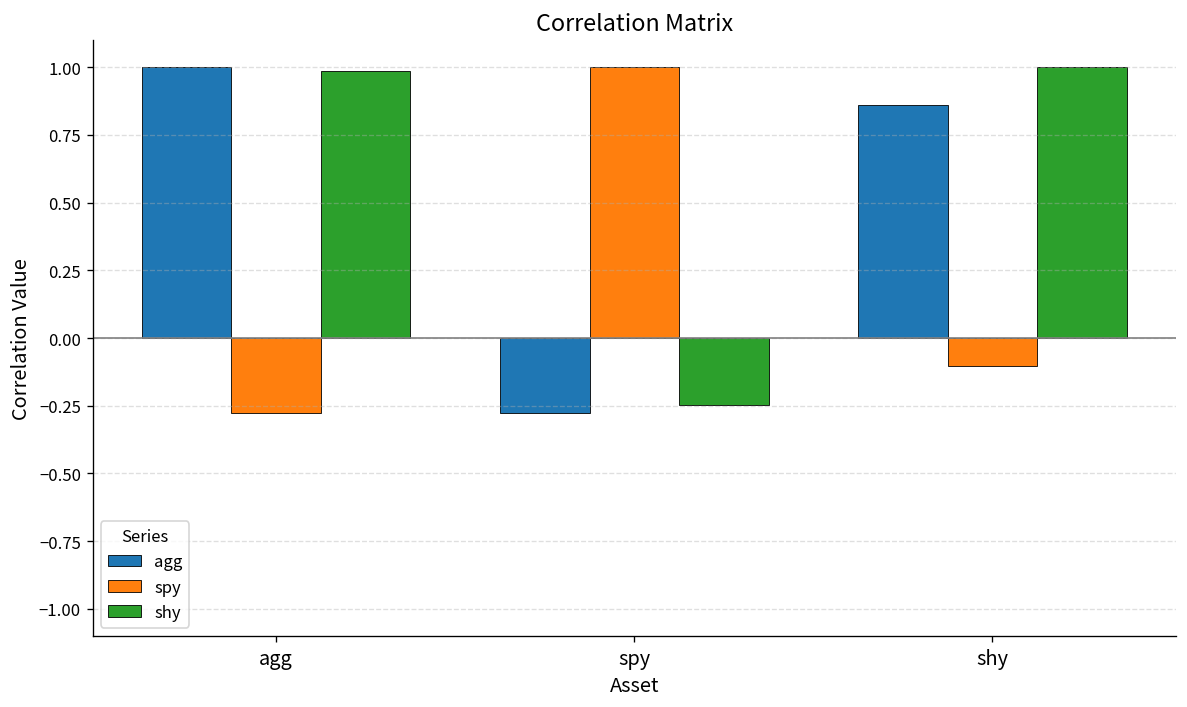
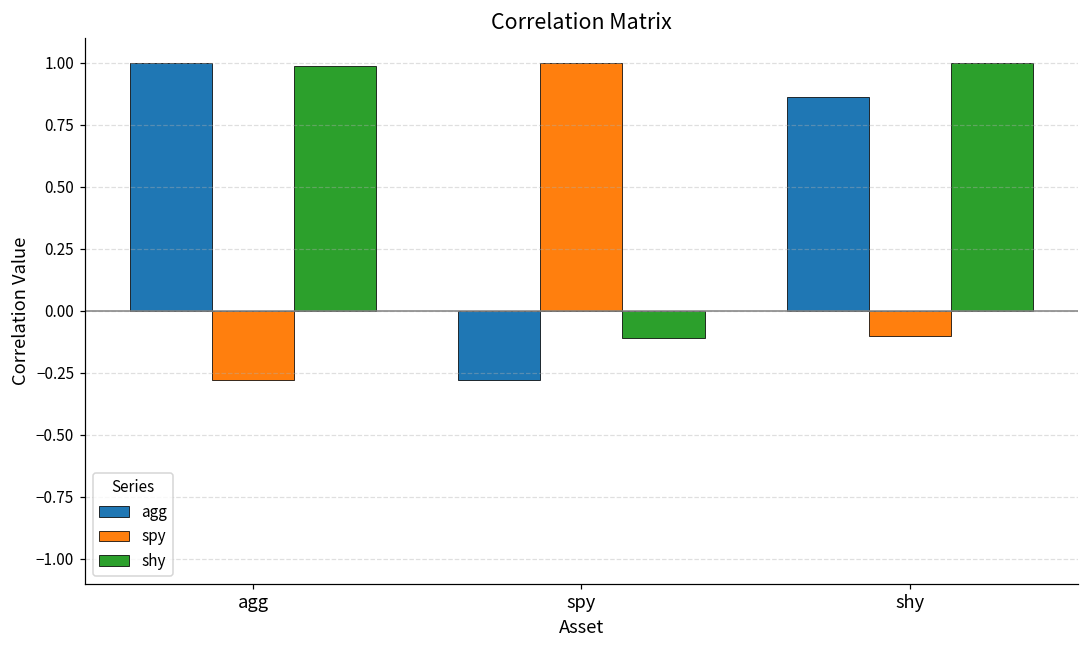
  {
    "agg": {
      "agg": 1.00,
      "spy": -0.28,
      "shy": 0.86
    },
    "spy": {
      "agg": -0.28,
      "spy": 1.00,
      "shy": -0.10
    },
    "shy": {
      "agg": 0.99,
-     "spy": -0.25,
+     "spy": -0.11,
      "shy": 1.00
    }
  }
